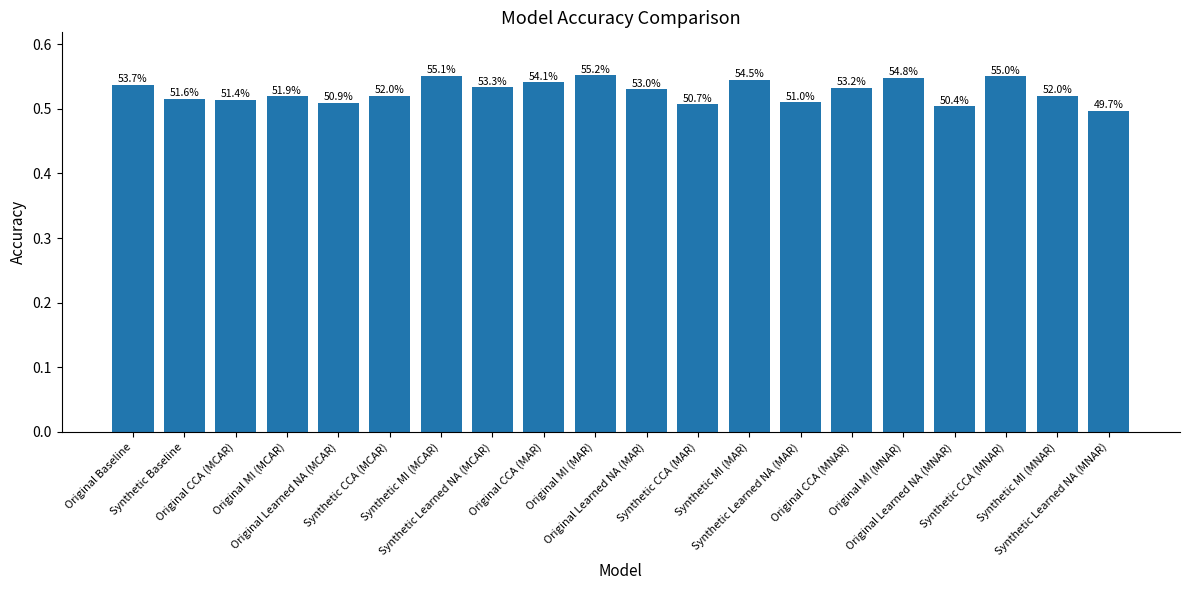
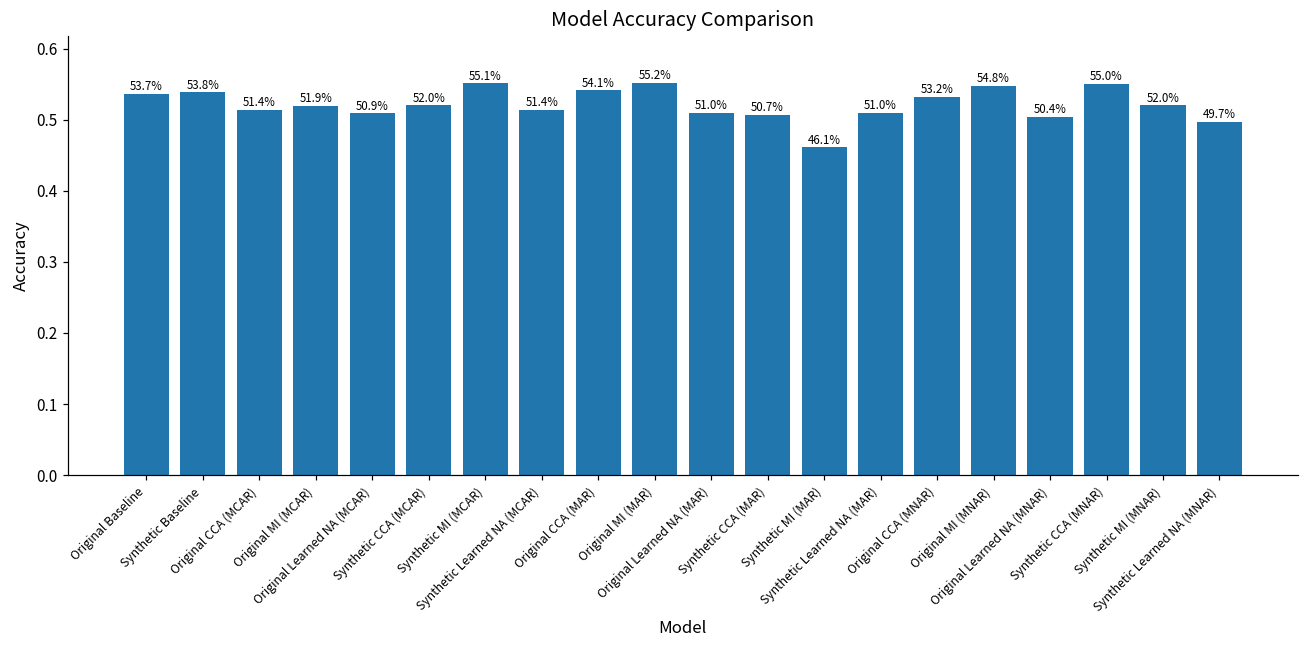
  {
    "Original Baseline": "53.7%",
-   "Synthetic Baseline": "51.6%",
+   "Synthetic Baseline": "53.8%",
    "Original CCA (MCAR)": "51.4%",
    "Original MI (MCAR)": "51.9%",
    "Original Learned NA (MCAR)": "50.9%",
    "Synthetic CCA (MCAR)": "52.0%",
    "Synthetic MI (MCAR)": "55.1%",
-   "Synthetic Learned NA (MCAR)": "53.3%",
+   "Synthetic Learned NA (MCAR)": "51.4%",
    "Original CCA (MAR)": "54.1%",
    "Original MI (MAR)": "55.2%",
-   "Original Learned NA (MAR)": "53.0%",
+   "Original Learned NA (MAR)": "51.0%",
    "Synthetic CCA (MAR)": "50.7%",
-   "Synthetic MI (MAR)": "54.5%",
+   "Synthetic MI (MAR)": "46.1%",
    "Synthetic Learned NA (MAR)": "51.0%",
    "Original CCA (MNAR)": "53.2%",
    "Original MI (MNAR)": "54.8%",
    "Original Learned NA (MNAR)": "50.4%",
    "Synthetic CCA (MNAR)": "55.0%",
    "Synthetic MI (MNAR)": "52.0%",
    "Synthetic Learned NA (MNAR)": "49.7%"
  }
